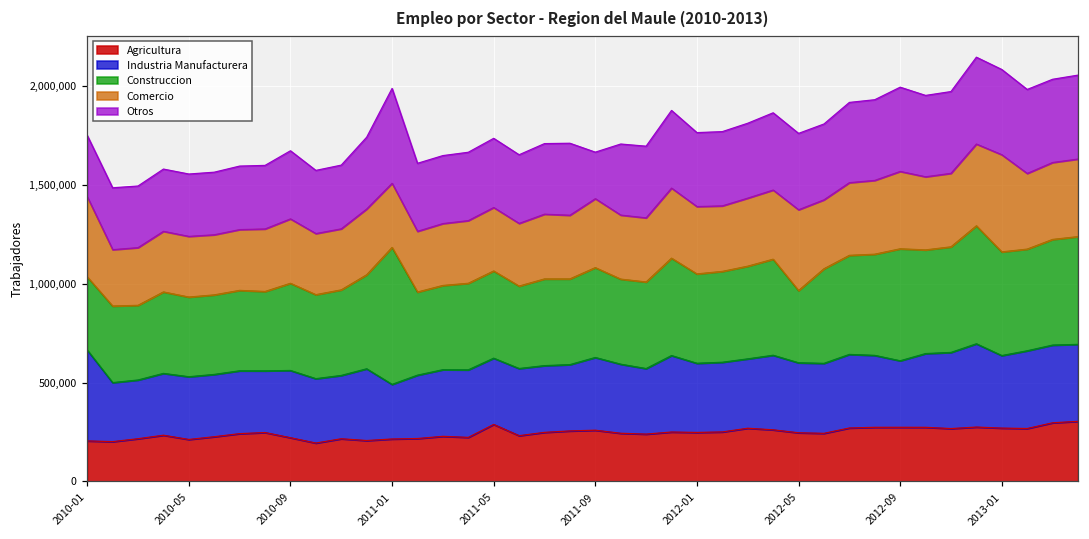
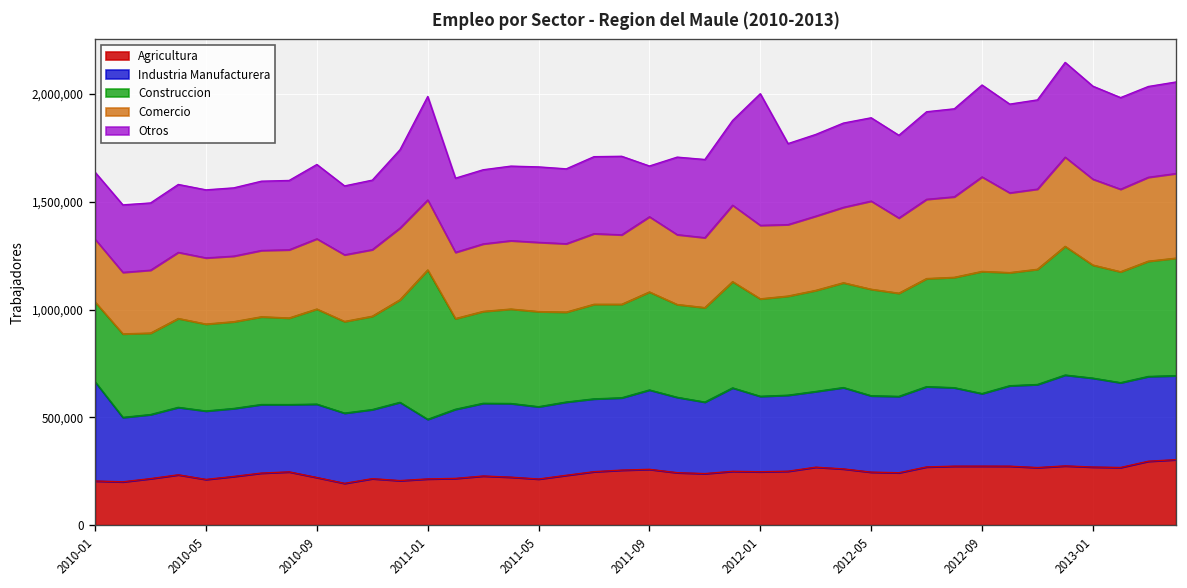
  {
    "Agricultura": {
      "2010-01": "200,000",
      "2010-05": "210,000",
      "2010-09": "220,000",
      "2011-01": "210,000",
-     "2011-05": "290,000",
+     "2011-05": "210,000",
      "2011-09": "260,000",
      "2012-01": "250,000",
      "2012-05": "250,000",
      "2012-09": "270,000",
      "2013-01": "270,000"
    },
    "Industria Manufacturera": {
      "2010-01": "460,000",
      "2010-05": "320,000",
      "2010-09": "340,000",
      "2011-01": "280,000",
      "2011-05": "340,000",
      "2011-09": "370,000",
      "2012-01": "350,000",
      "2012-05": "350,000",
      "2012-09": "340,000",
-     "2013-01": "370,000"
+     "2013-01": "410,000"
    },
    "Construccion": {
      "2010-01": "370,000",
      "2010-05": "400,000",
      "2010-09": "440,000",
      "2011-01": "690,000",
      "2011-05": "440,000",
      "2011-09": "450,000",
      "2012-01": "450,000",
-     "2012-05": "370,000",
+     "2012-05": "490,000",
      "2012-09": "570,000",
      "2013-01": "520,000"
    },
    "Comercio": {
-     "2010-01": "410,000",
+     "2010-01": "290,000",
      "2010-05": "310,000",
      "2010-09": "330,000",
      "2011-01": "320,000",
      "2011-05": "320,000",
      "2011-09": "350,000",
      "2012-01": "340,000",
      "2012-05": "410,000",
-     "2012-09": "390,000",
-     "2013-01": "490,000"
+     "2012-09": "440,000",
+     "2013-01": "400,000"
    },
    "Otros": {
      "2010-01": "310,000",
      "2010-05": "320,000",
      "2010-09": "340,000",
      "2011-01": "480,000",
      "2011-05": "350,000",
      "2011-09": "240,000",
-     "2012-01": "370,000",
+     "2012-01": "610,000",
      "2012-05": "390,000",
      "2012-09": "430,000",
      "2013-01": "430,000"
    }
  }
